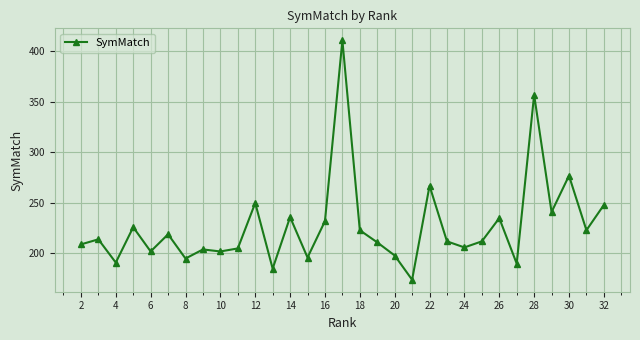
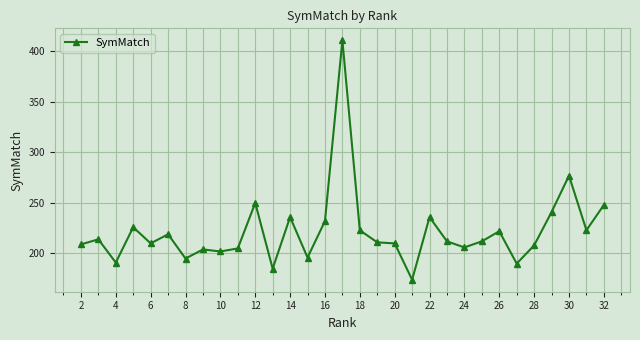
  {
    "2": 209,
    "4": 191,
-   "6": 202,
+   "6": 210,
    "8": 195,
    "10": 202,
    "12": 250,
    "14": 236,
    "16": 232,
    "18": 223,
-   "20": 198,
-   "22": 267,
+   "20": 210,
+   "22": 236,
    "24": 206,
-   "26": 235,
-   "28": 357,
+   "26": 222,
+   "28": 208,
    "30": 277,
    "32": 248
  }
